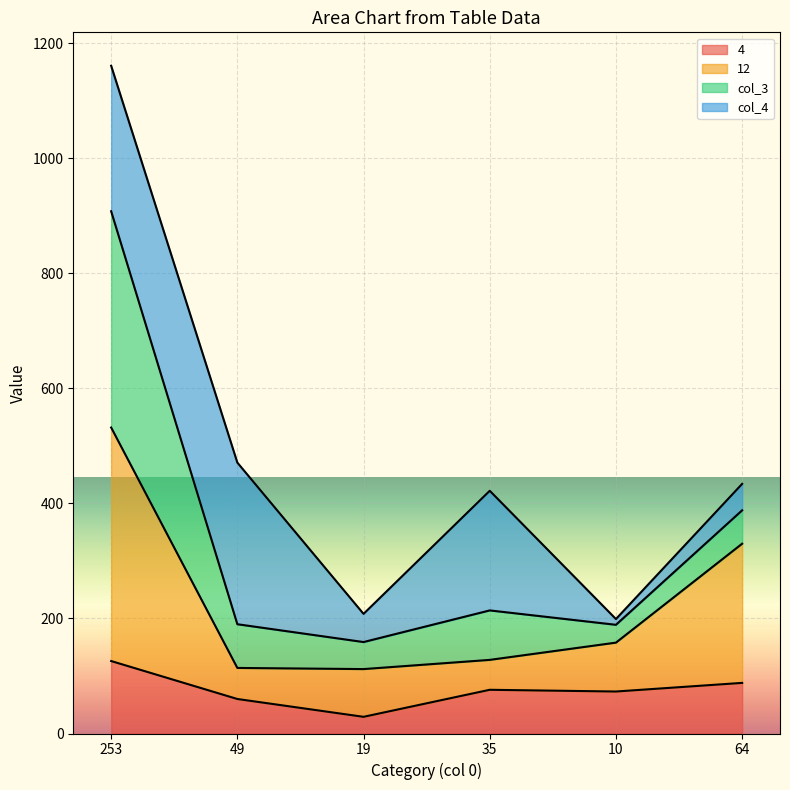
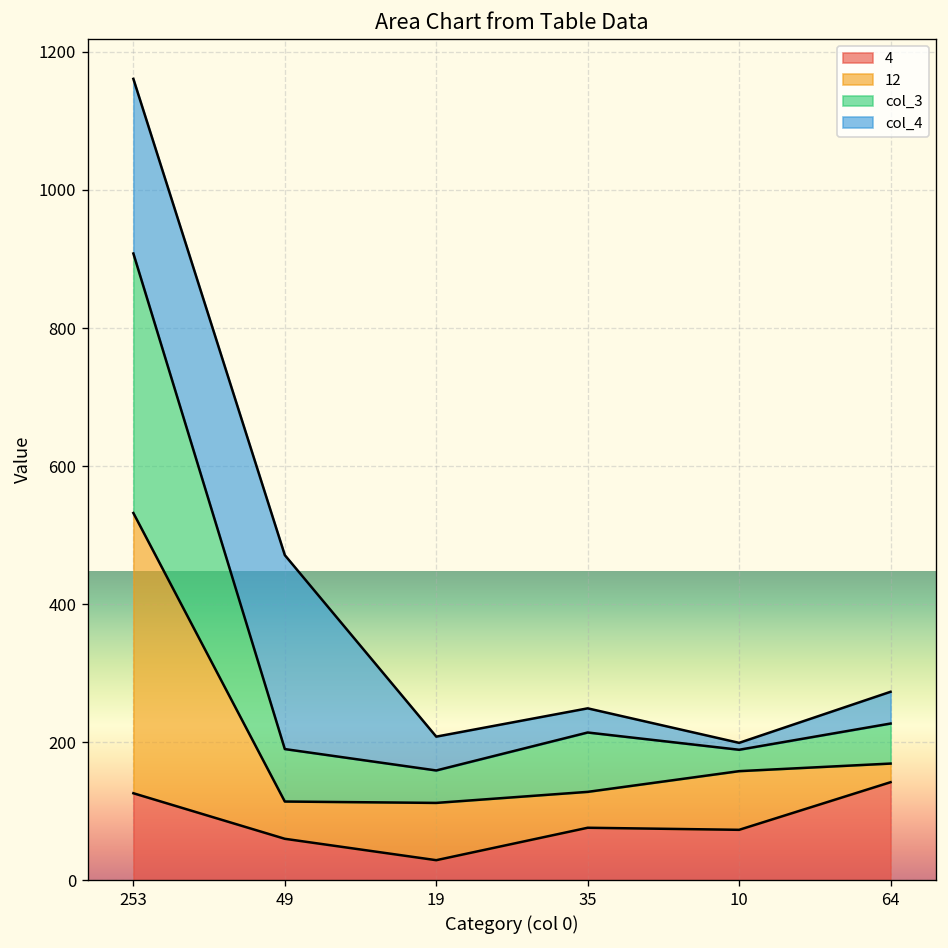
  {
    "4": {
      "253": 130,
      "49": 60,
      "19": 30,
      "35": 80,
      "10": 70,
-     "64": 90
+     "64": 140
    },
    "12": {
      "253": 410,
      "49": 50,
      "19": 80,
      "35": 50,
      "10": 90,
-     "64": 240
+     "64": 30
    },
    "col_3": {
      "253": 380,
      "49": 80,
      "19": 50,
      "35": 90,
      "10": 30,
      "64": 60
    },
    "col_4": {
      "253": 250,
      "49": 280,
      "19": 50,
-     "35": 210,
+     "35": 40,
      "10": 10,
      "64": 50
    }
  }
